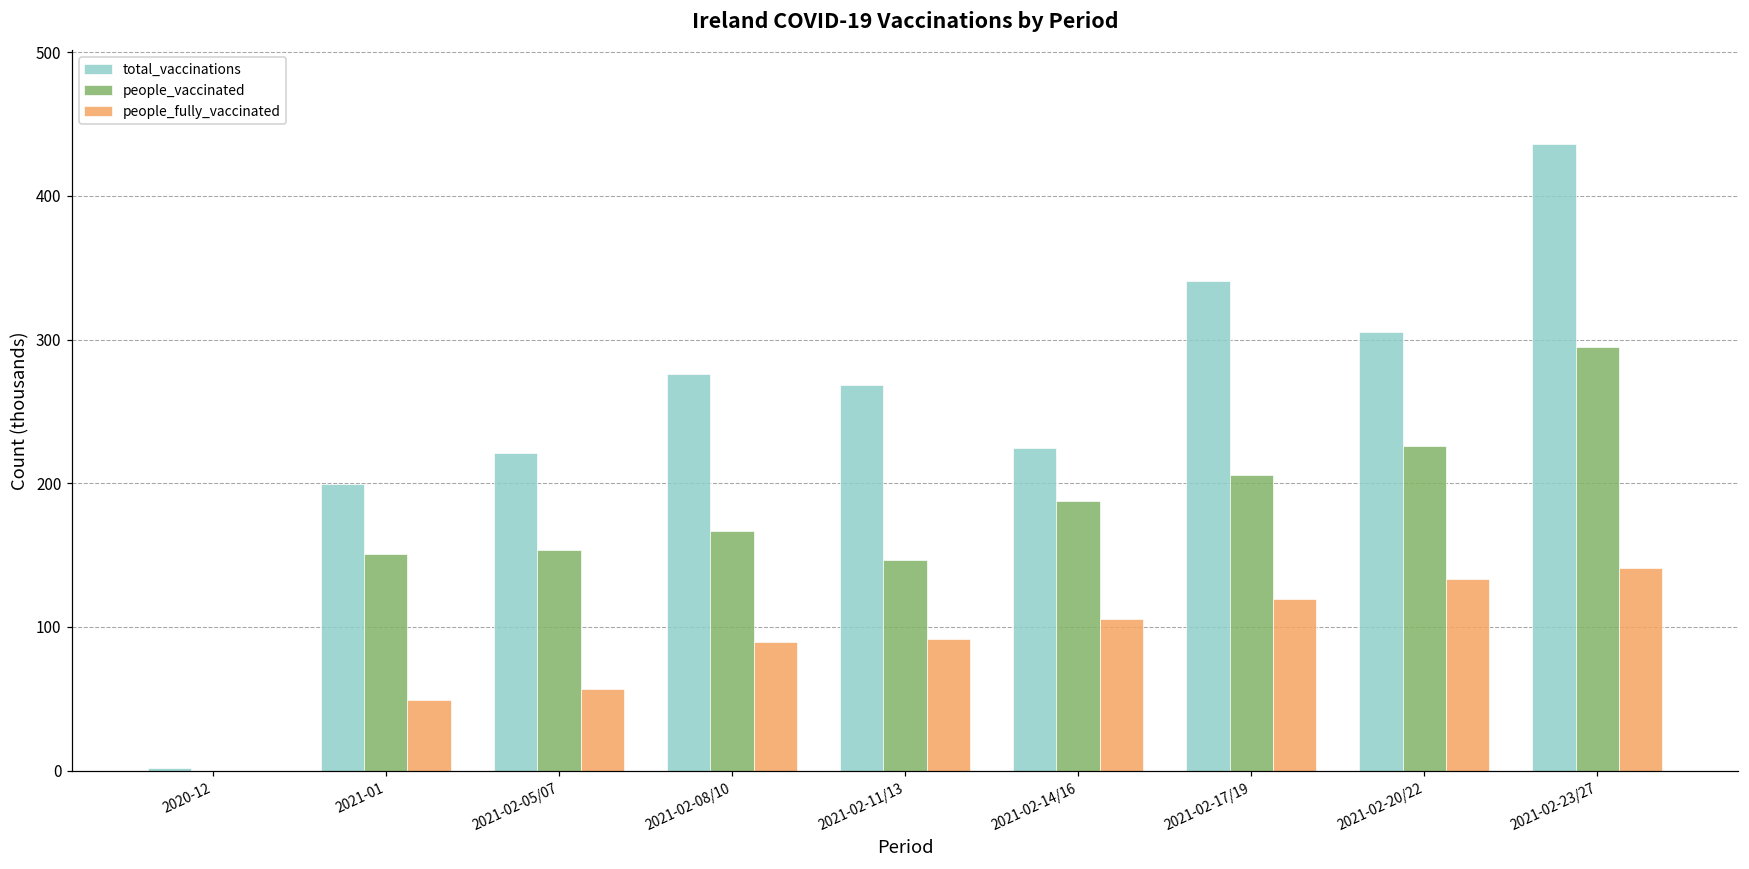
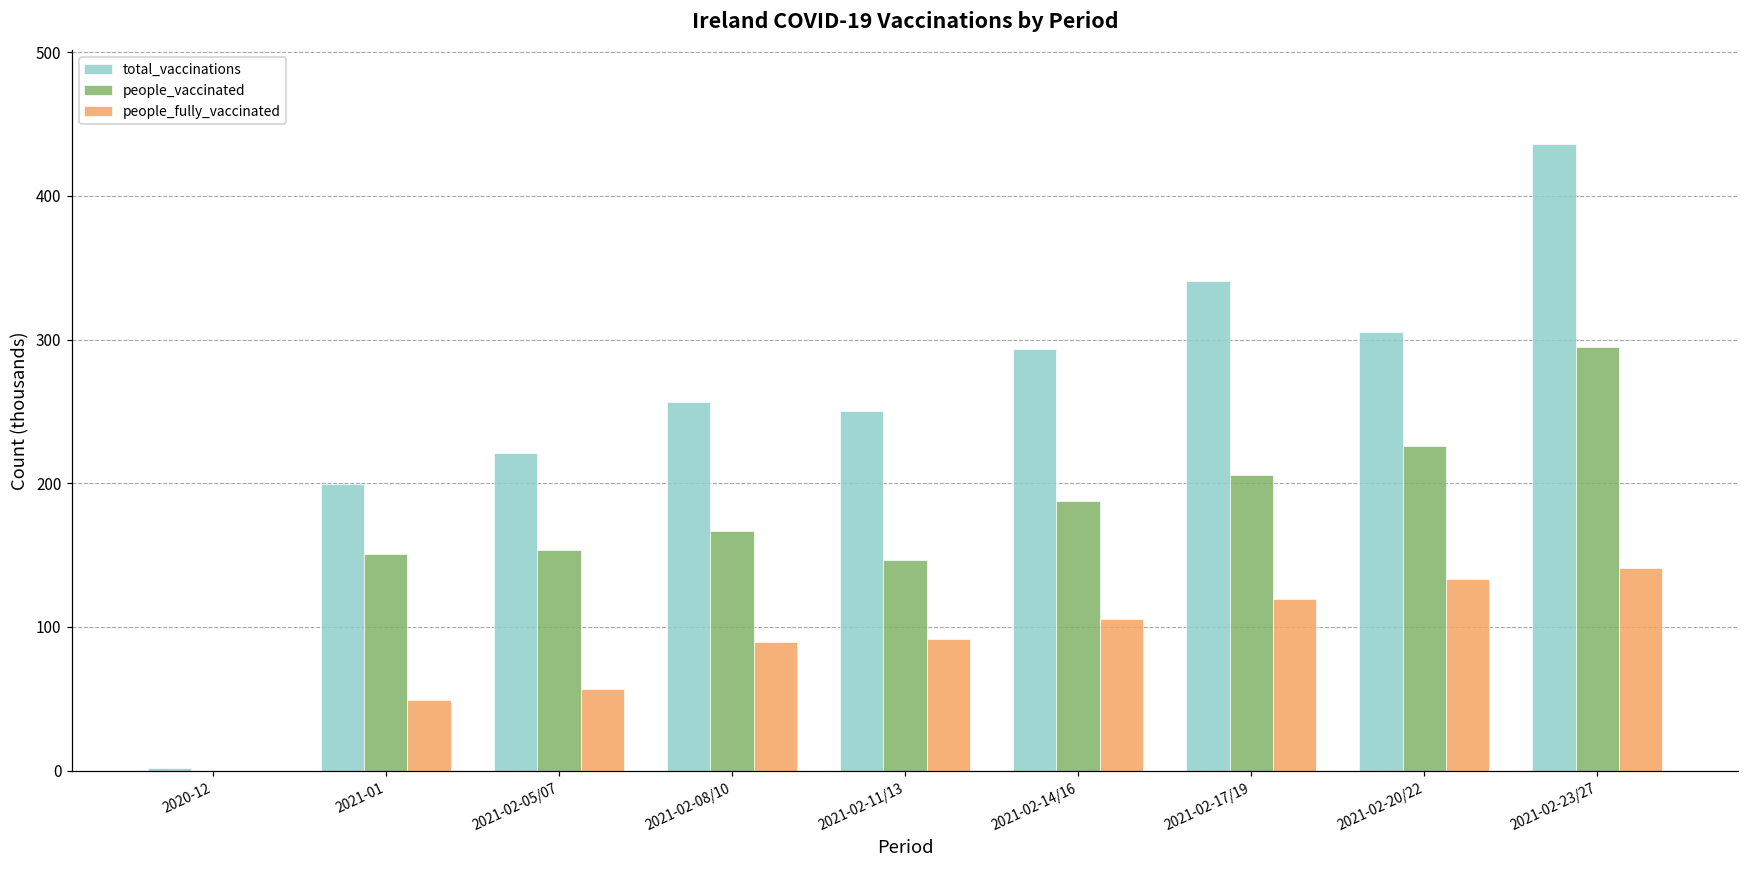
  {
    "total_vaccinations": {
      "2021-01": 200,
      "2021-02-05/07": 221,
-     "2021-02-08/10": 276,
-     "2021-02-11/13": 269,
-     "2021-02-14/16": 225,
+     "2021-02-08/10": 257,
+     "2021-02-11/13": 250,
+     "2021-02-14/16": 294,
      "2021-02-17/19": 341,
      "2021-02-20/22": 305,
      "2021-02-23/27": 436
    },
    "people_vaccinated": {
      "2020-12": 0,
      "2021-01": 151,
      "2021-02-05/07": 154,
      "2021-02-08/10": 167,
      "2021-02-11/13": 147,
      "2021-02-14/16": 188,
      "2021-02-17/19": 205,
      "2021-02-20/22": 226,
      "2021-02-23/27": 295
    },
    "people_fully_vaccinated": {
      "2020-12": 0,
      "2021-01": 49,
      "2021-02-05/07": 57,
      "2021-02-08/10": 90,
      "2021-02-11/13": 92,
      "2021-02-14/16": 106,
      "2021-02-17/19": 120,
      "2021-02-20/22": 133,
      "2021-02-23/27": 141
    }
  }
